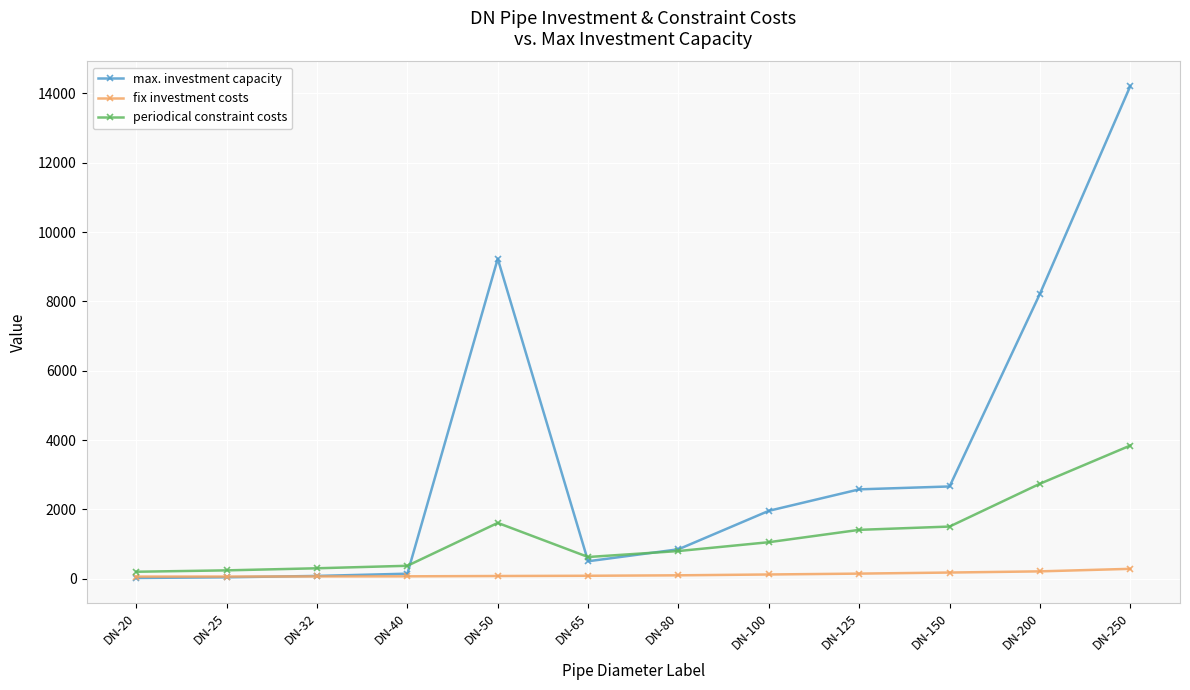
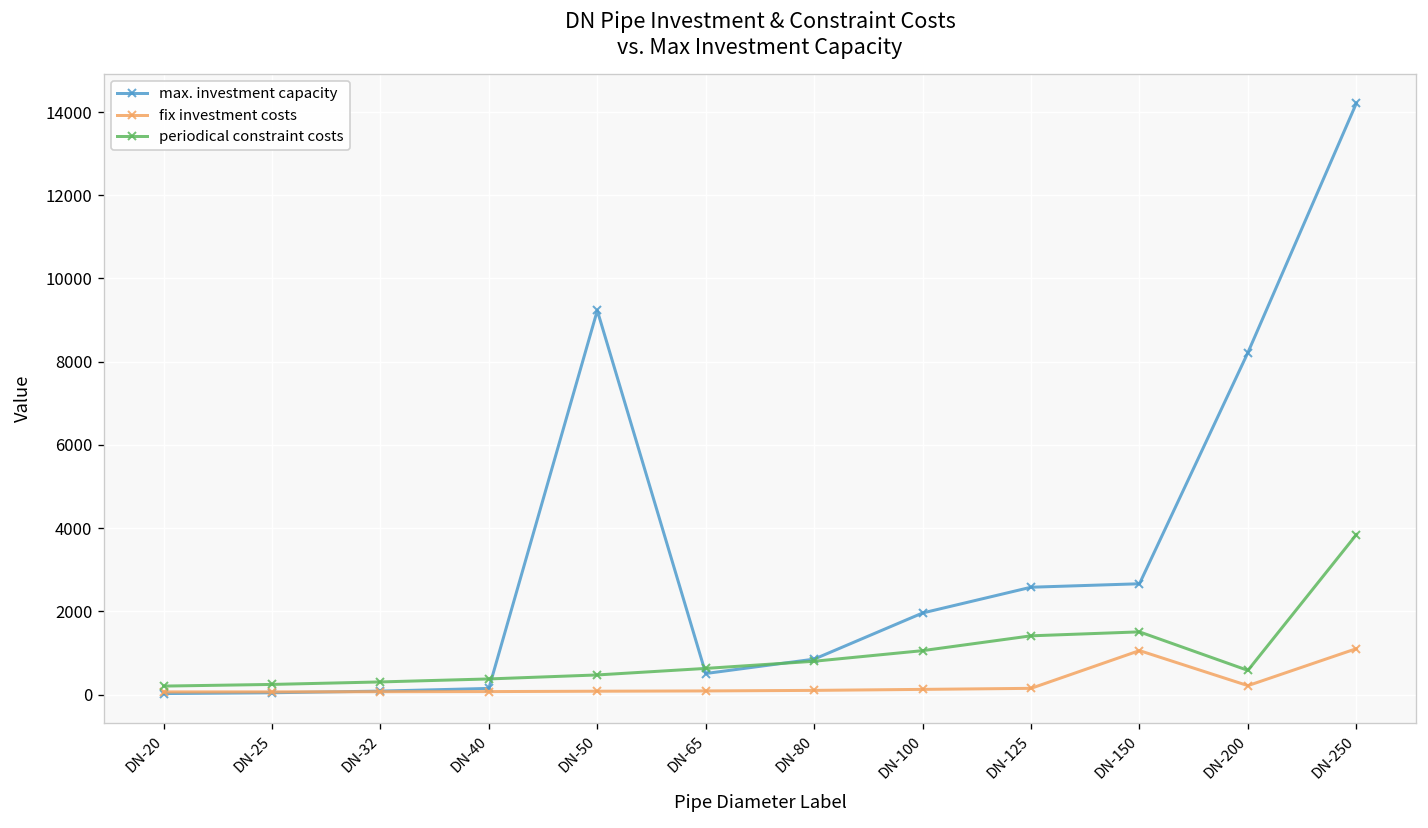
  {
    "max. investment capacity": {
      "DN-40": 100,
      "DN-50": 9200,
      "DN-65": 500,
      "DN-100": 2000,
      "DN-125": 2600,
      "DN-150": 2700,
      "DN-200": 8200,
      "DN-250": 14200
    },
    "fix investment costs": {
      "DN-40": 100,
      "DN-50": 100,
      "DN-65": 100,
      "DN-80": 100,
      "DN-100": 100,
      "DN-125": 200,
-     "DN-150": 200,
+     "DN-150": 1100,
      "DN-200": 200,
-     "DN-250": 300
+     "DN-250": 1100
    },
    "periodical constraint costs": {
      "DN-20": 200,
      "DN-25": 200,
      "DN-32": 300,
      "DN-40": 400,
-     "DN-50": 1600,
+     "DN-50": 500,
      "DN-65": 600,
      "DN-100": 1100,
      "DN-125": 1400,
      "DN-150": 1500,
-     "DN-200": 2700,
+     "DN-200": 600,
      "DN-250": 3800
    }
  }
